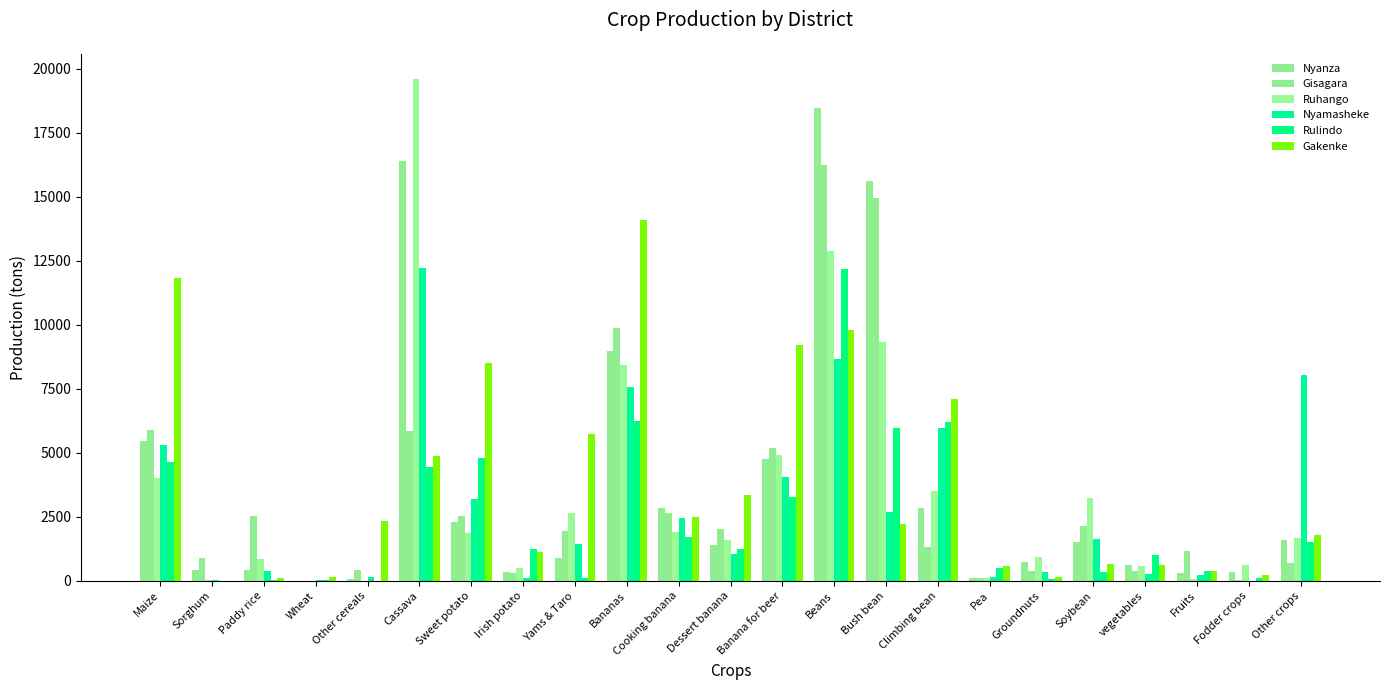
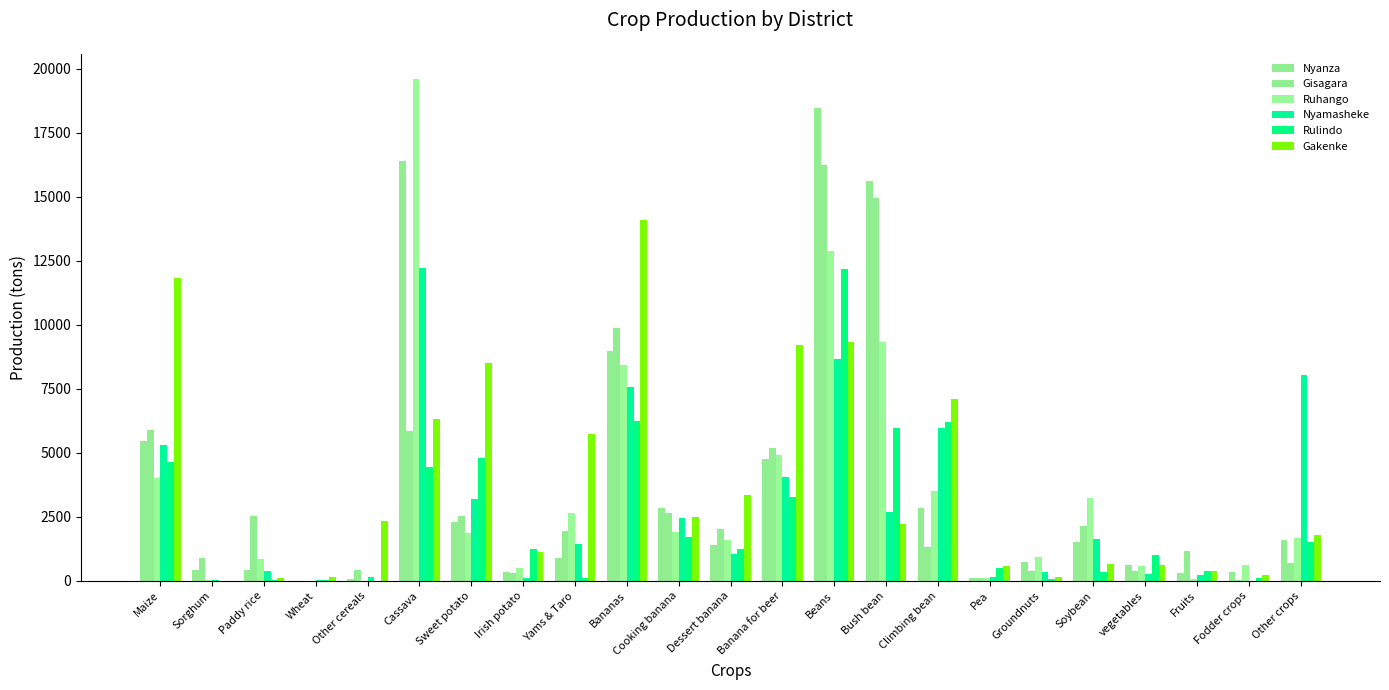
  {
    "Gakenke": {
      "Maize": 11800,
      "Sorghum": 0,
      "Paddy rice": 100,
      "Wheat": 100,
      "Other cereals": 2300,
-     "Cassava": 4900,
+     "Cassava": 6300,
      "Sweet potato": 8500,
      "Irish potato": 1100,
      "Yams & Taro": 5800,
      "Bananas": 14100,
      "Cooking banana": 2500,
      "Dessert banana": 3300,
      "Banana for beer": 9200,
-     "Beans": 9800,
+     "Beans": 9300,
      "Bush bean": 2200,
      "Climbing bean": 7100,
      "Pea": 600,
      "Groundnuts": 200,
      "Soybean": 600,
      "vegetables": 600,
      "Fruits": 400,
      "Fodder crops": 200,
      "Other crops": 1800
    }
  }
